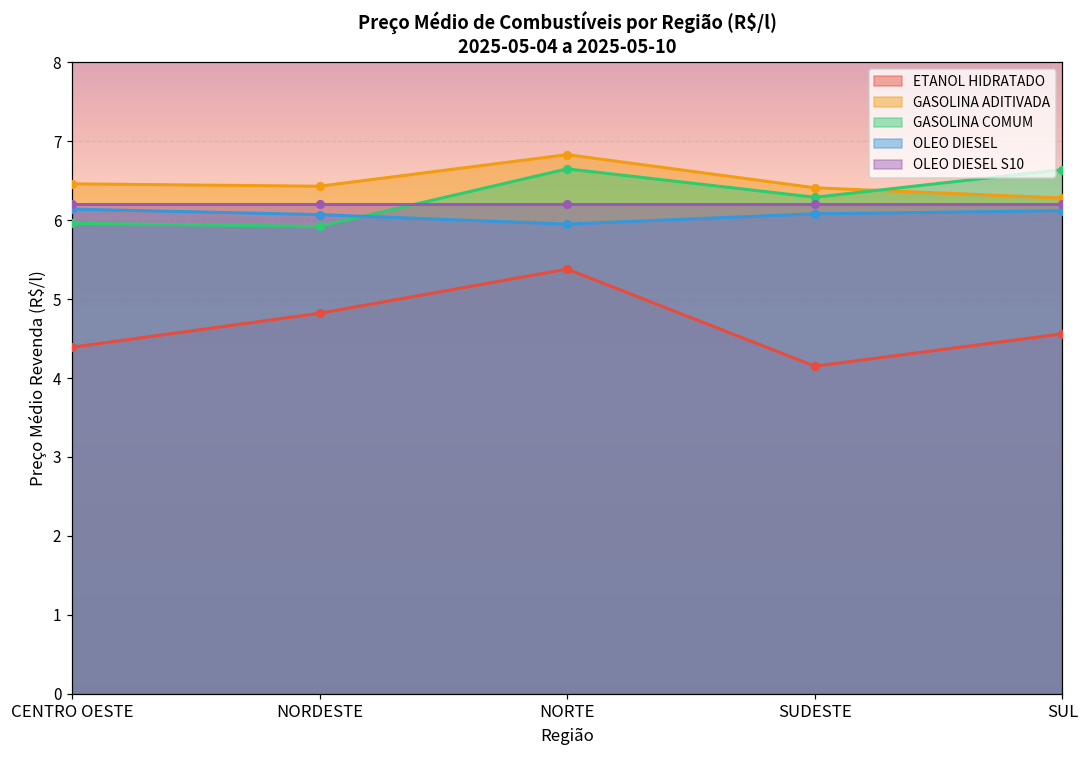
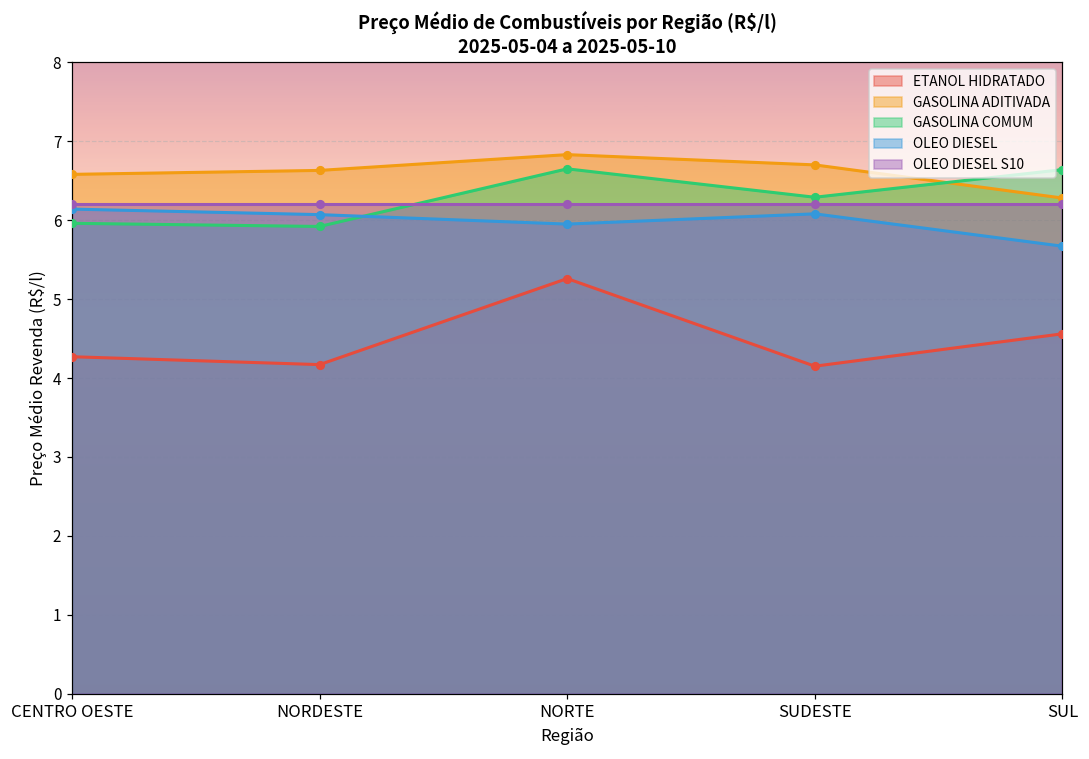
  {
    "ETANOL HIDRATADO": {
-     "CENTRO OESTE": 4.4,
-     "NORDESTE": 4.8,
-     "NORTE": 5.4,
+     "CENTRO OESTE": 4.3,
+     "NORDESTE": 4.2,
+     "NORTE": 5.3,
      "SUDESTE": 4.2,
      "SUL": 4.6
    },
    "GASOLINA ADITIVADA": {
-     "CENTRO OESTE": 6.5,
-     "NORDESTE": 6.4,
+     "CENTRO OESTE": 6.6,
+     "NORDESTE": 6.6,
      "NORTE": 6.8,
-     "SUDESTE": 6.4,
+     "SUDESTE": 6.7,
      "SUL": 6.3
    },
    "GASOLINA COMUM": {
      "CENTRO OESTE": 6.0,
      "NORDESTE": 5.9,
      "NORTE": 6.7,
      "SUDESTE": 6.3,
      "SUL": 6.6
    },
    "OLEO DIESEL": {
      "CENTRO OESTE": 6.1,
      "NORDESTE": 6.1,
      "NORTE": 6.0,
      "SUDESTE": 6.1,
-     "SUL": 6.1
+     "SUL": 5.7
    },
    "OLEO DIESEL S10": {
      "CENTRO OESTE": 6.2,
      "NORDESTE": 6.2,
      "NORTE": 6.2,
      "SUDESTE": 6.2,
      "SUL": 6.2
    }
  }
